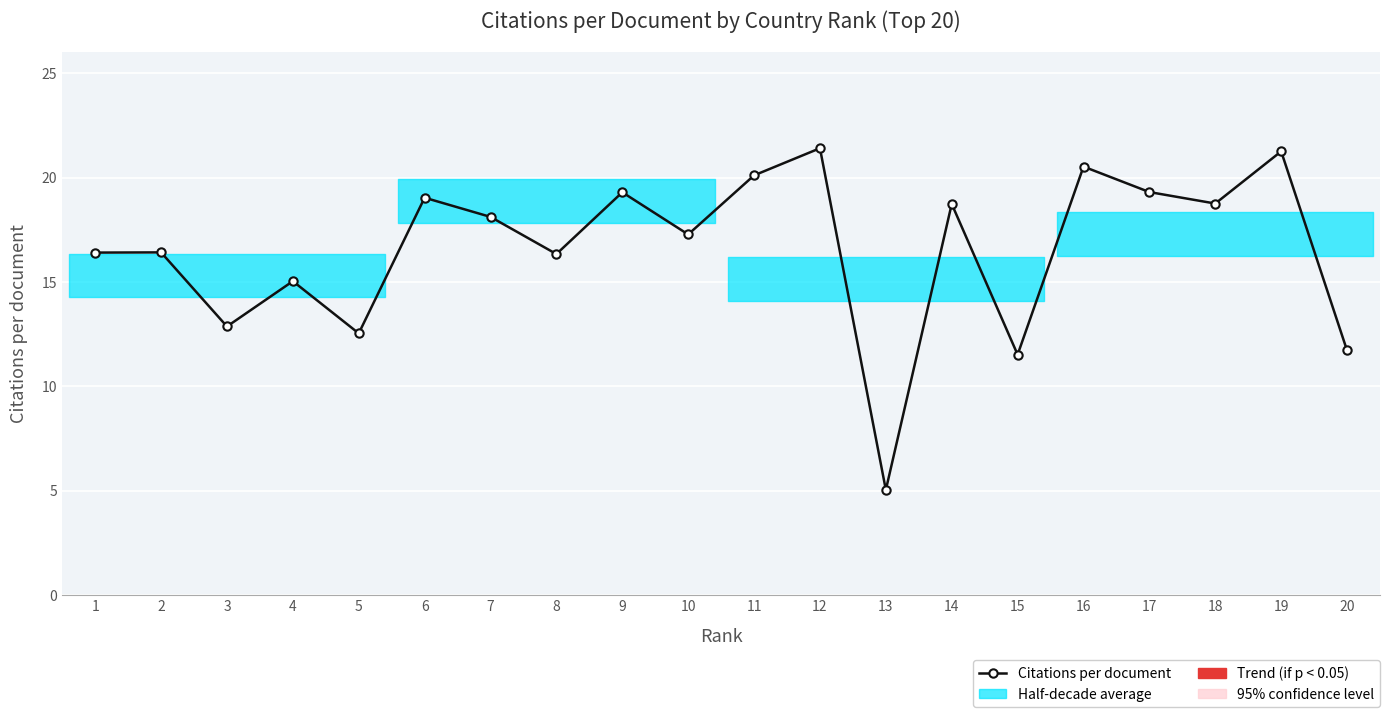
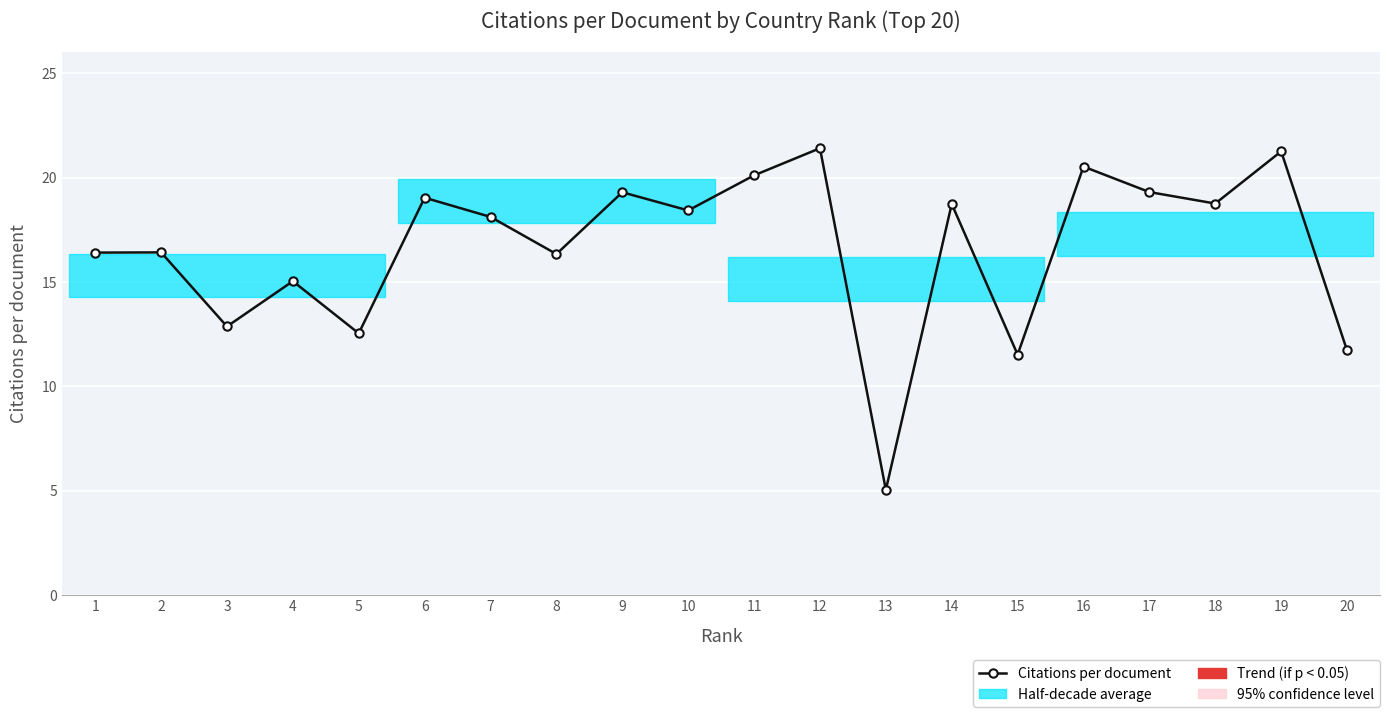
  {
    "Citations per document": {
      "1": 16.4,
      "2": 16.4,
      "3": 12.9,
      "4": 15.0,
      "5": 12.5,
      "6": 19.0,
      "7": 18.1,
      "8": 16.3,
      "9": 19.3,
-     "10": 17.3,
+     "10": 18.4,
      "11": 20.1,
      "12": 21.4,
      "13": 5.0,
      "14": 18.7,
      "15": 11.5,
      "16": 20.5,
      "17": 19.3,
      "18": 18.8,
      "19": 21.3,
      "20": 11.7
    }
  }
